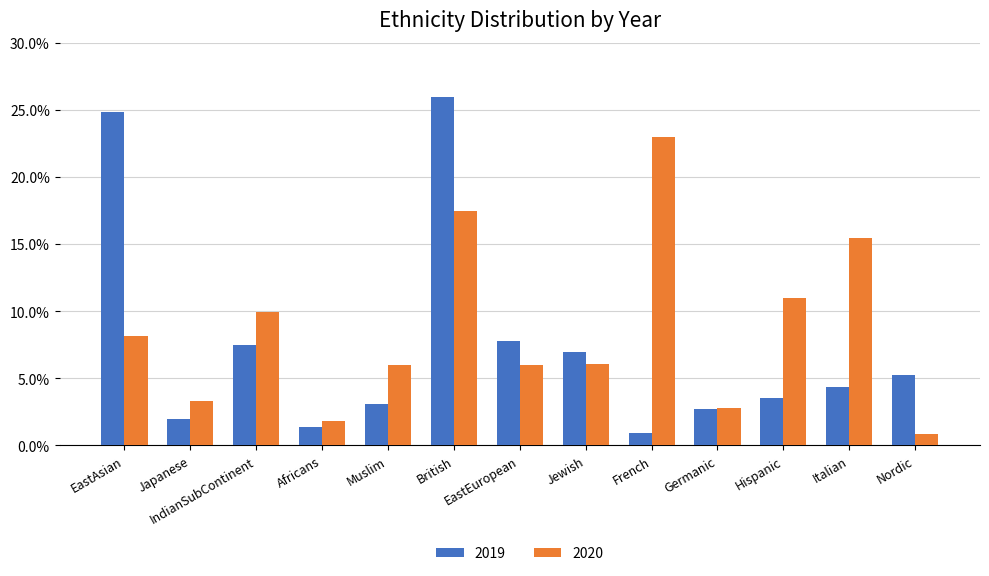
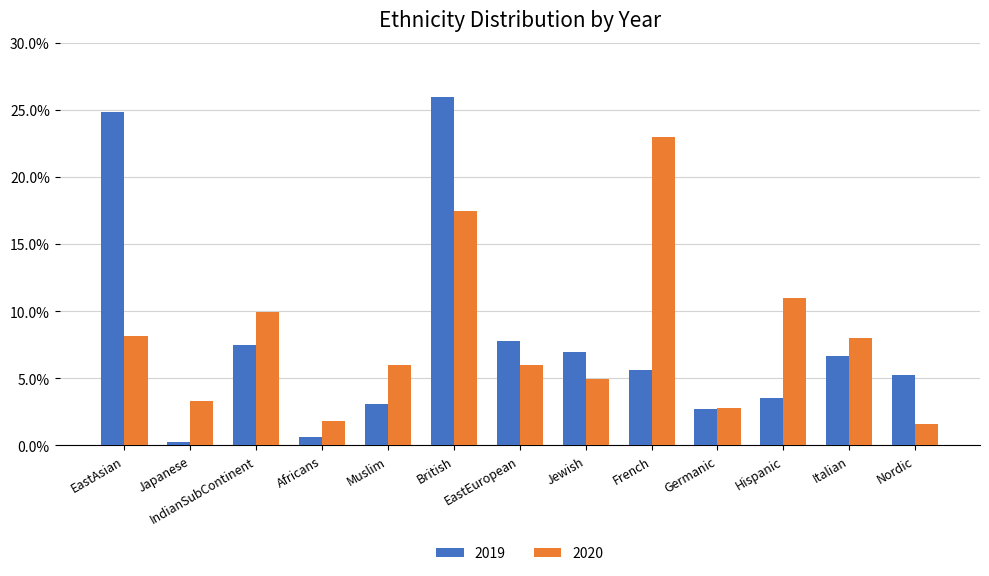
  {
    "2019": {
      "EastAsian": "24.9%",
-     "Japanese": "2.0%",
+     "Japanese": "0.3%",
      "IndianSubContinent": "7.5%",
-     "Africans": "1.3%",
+     "Africans": "0.6%",
      "Muslim": "3.1%",
      "British": "25.9%",
      "EastEuropean": "7.8%",
      "Jewish": "7.0%",
-     "French": "0.9%",
+     "French": "5.6%",
      "Germanic": "2.7%",
      "Hispanic": "3.5%",
-     "Italian": "4.4%",
+     "Italian": "6.7%",
      "Nordic": "5.3%"
    },
    "2020": {
      "EastAsian": "8.2%",
      "Japanese": "3.3%",
      "IndianSubContinent": "9.9%",
      "Africans": "1.8%",
      "Muslim": "6.0%",
      "British": "17.5%",
      "EastEuropean": "6.0%",
-     "Jewish": "6.0%",
+     "Jewish": "5.0%",
      "French": "23.0%",
      "Germanic": "2.8%",
      "Hispanic": "11.0%",
-     "Italian": "15.4%",
-     "Nordic": "0.8%"
+     "Italian": "8.0%",
+     "Nordic": "1.6%"
    }
  }
